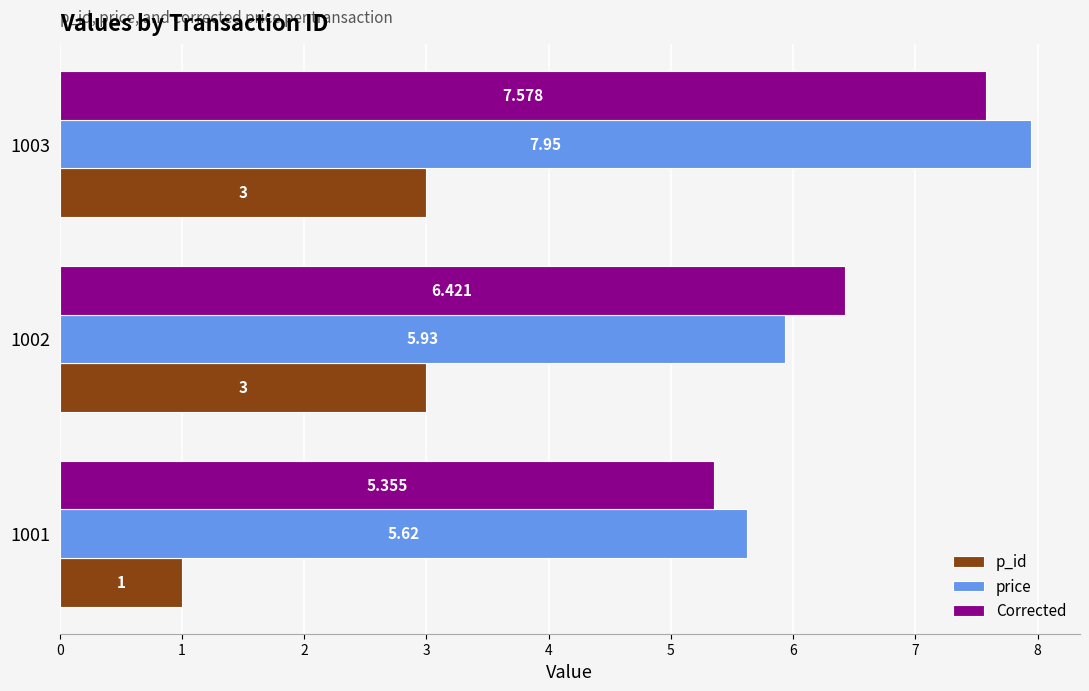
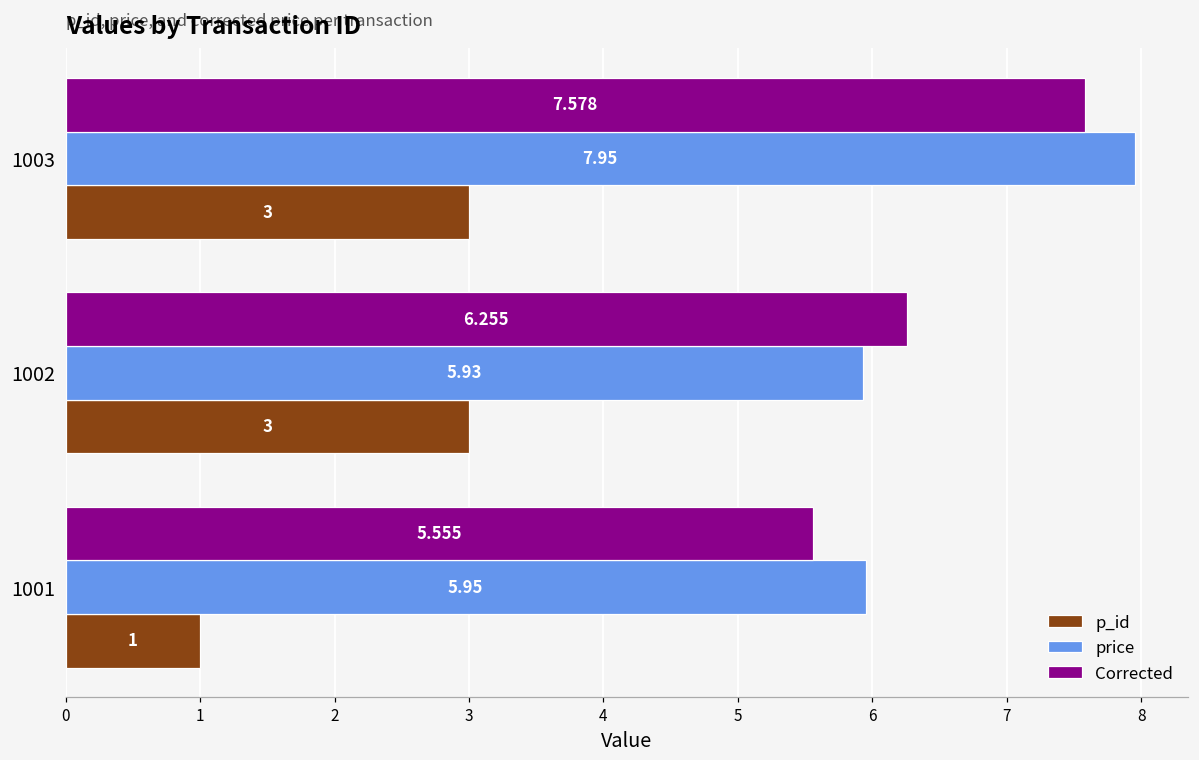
  {
    "p_id": {
      "1003": 3,
      "1002": 3,
      "1001": 1
    },
    "price": {
      "1003": 7.95,
      "1002": 5.93,
-     "1001": 5.62
+     "1001": 5.95
    },
    "Corrected": {
      "1003": 7.578,
-     "1002": 6.421,
-     "1001": 5.355
+     "1002": 6.255,
+     "1001": 5.555
    }
  }
